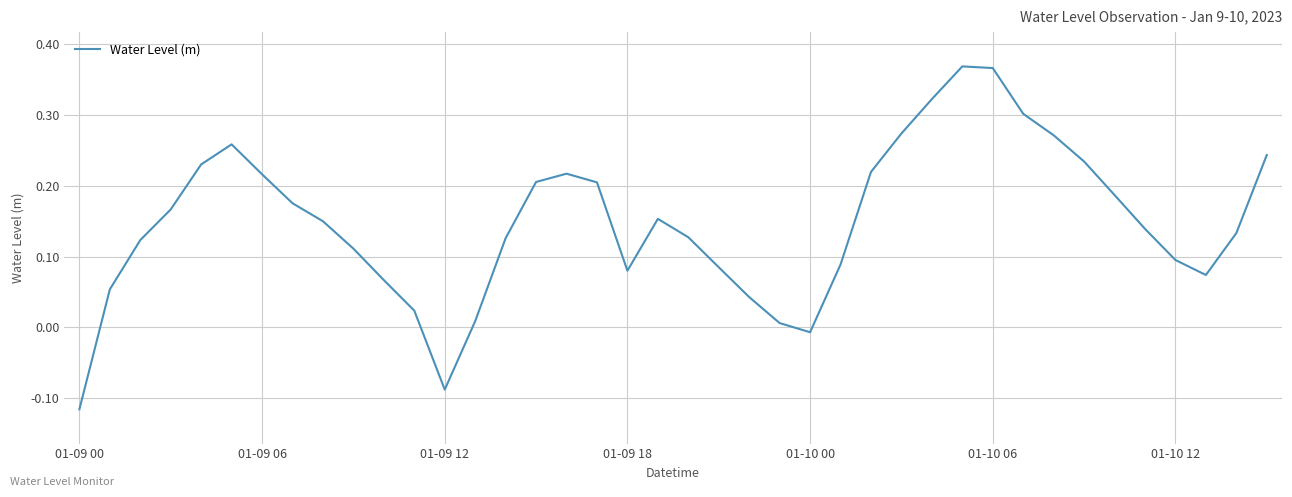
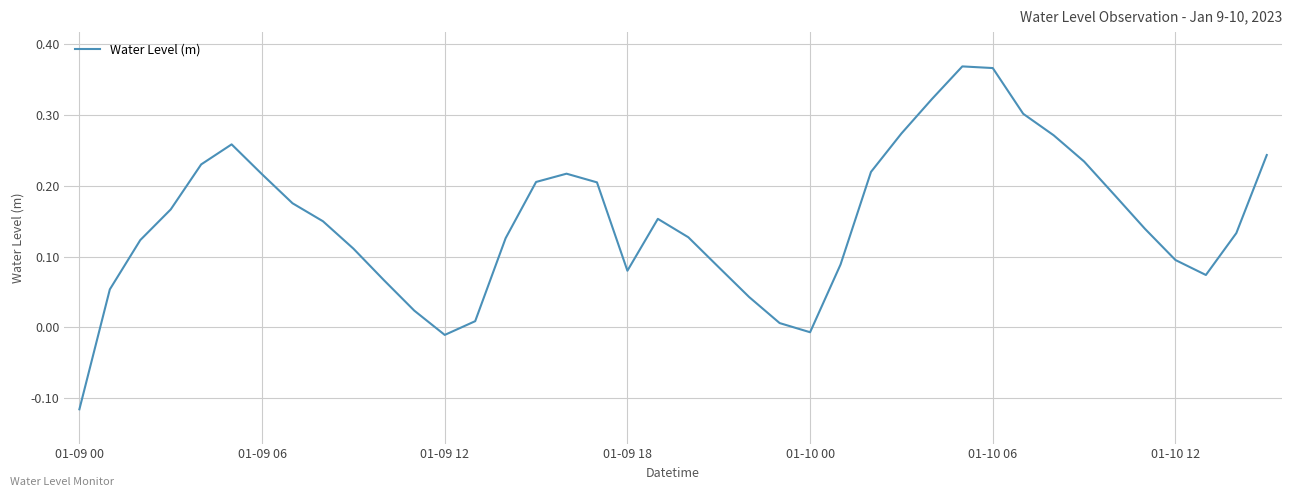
  {
    "01-09 00": -0.12,
    "01-09 06": 0.22,
-   "01-09 12": -0.09,
+   "01-09 12": -0.01,
    "01-09 18": 0.08,
    "01-10 00": -0.01,
    "01-10 06": 0.37,
    "01-10 12": 0.10
  }
